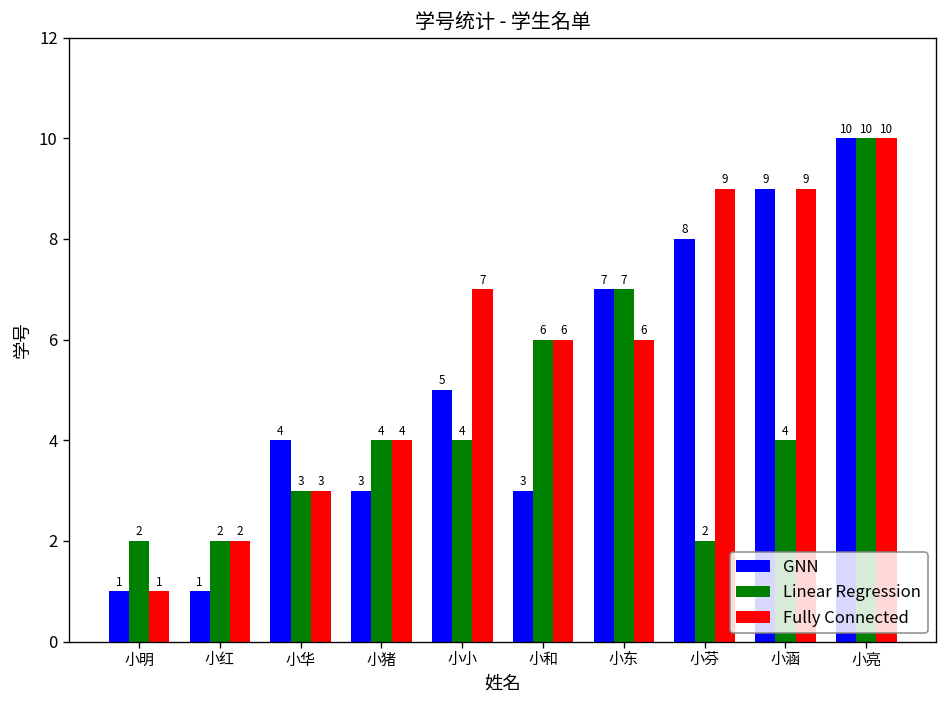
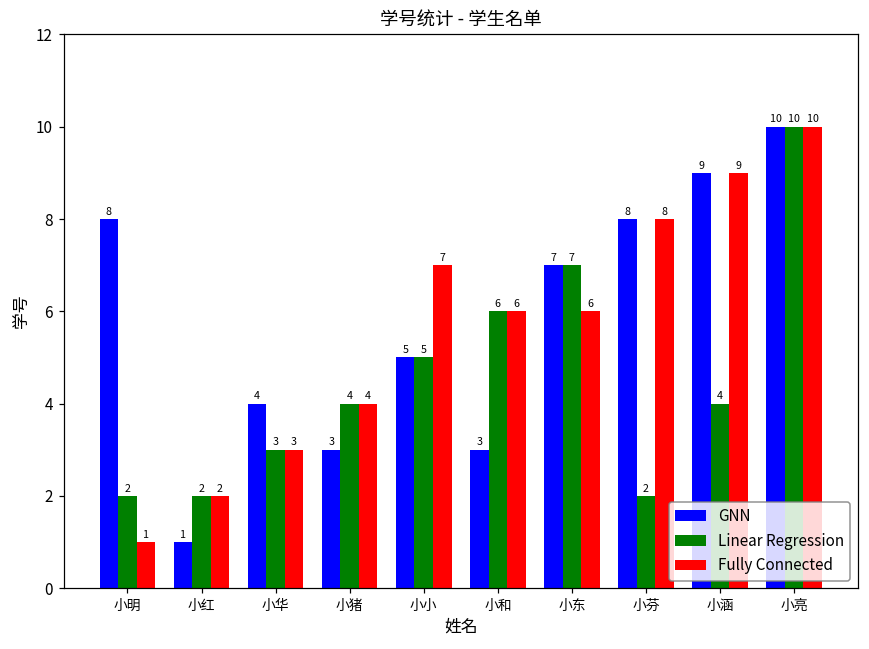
  {
    "GNN": {
-     "小明": 1,
+     "小明": 8,
      "小红": 1,
      "小华": 4,
      "小猪": 3,
      "小小": 5,
      "小和": 3,
      "小东": 7,
      "小芬": 8,
      "小涵": 9,
      "小亮": 10
    },
    "Linear Regression": {
      "小明": 2,
      "小红": 2,
      "小华": 3,
      "小猪": 4,
-     "小小": 4,
+     "小小": 5,
      "小和": 6,
      "小东": 7,
      "小芬": 2,
      "小涵": 4,
      "小亮": 10
    },
    "Fully Connected": {
      "小明": 1,
      "小红": 2,
      "小华": 3,
      "小猪": 4,
      "小小": 7,
      "小和": 6,
      "小东": 6,
-     "小芬": 9,
+     "小芬": 8,
      "小涵": 9,
      "小亮": 10
    }
  }
